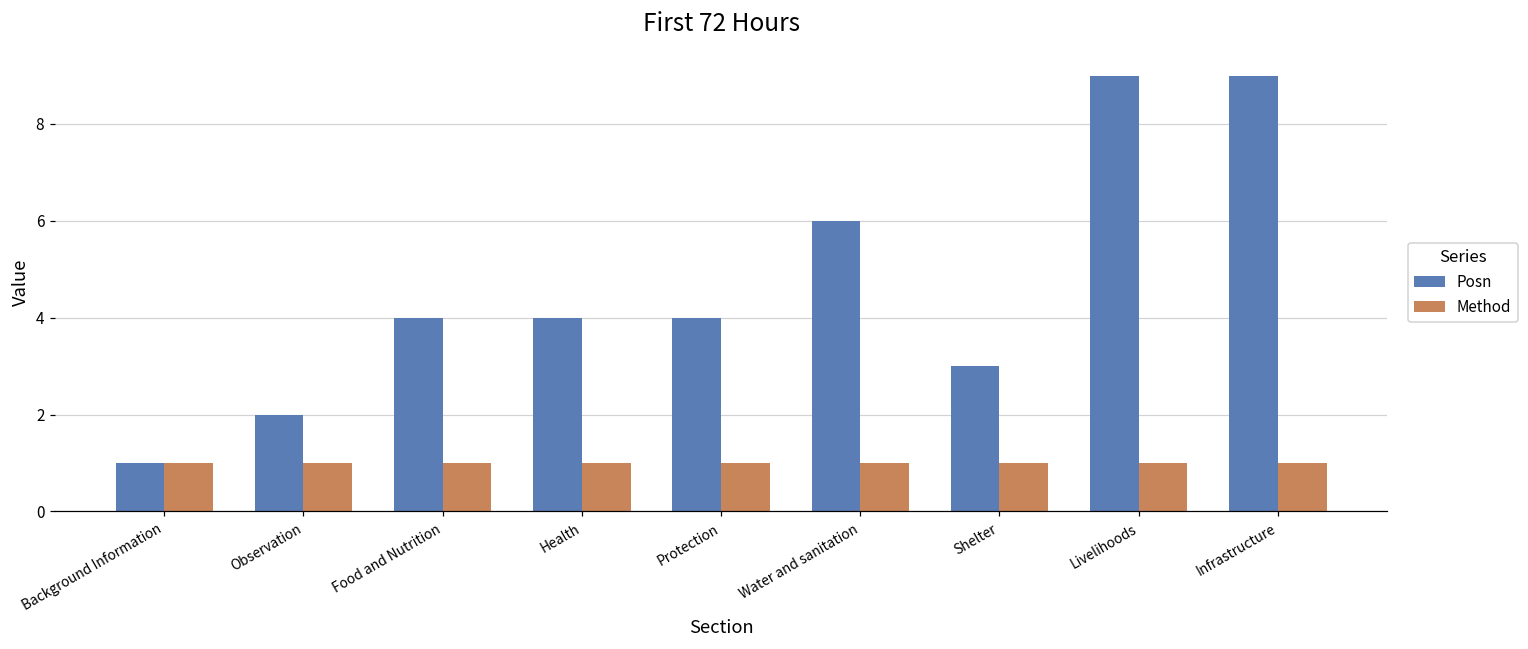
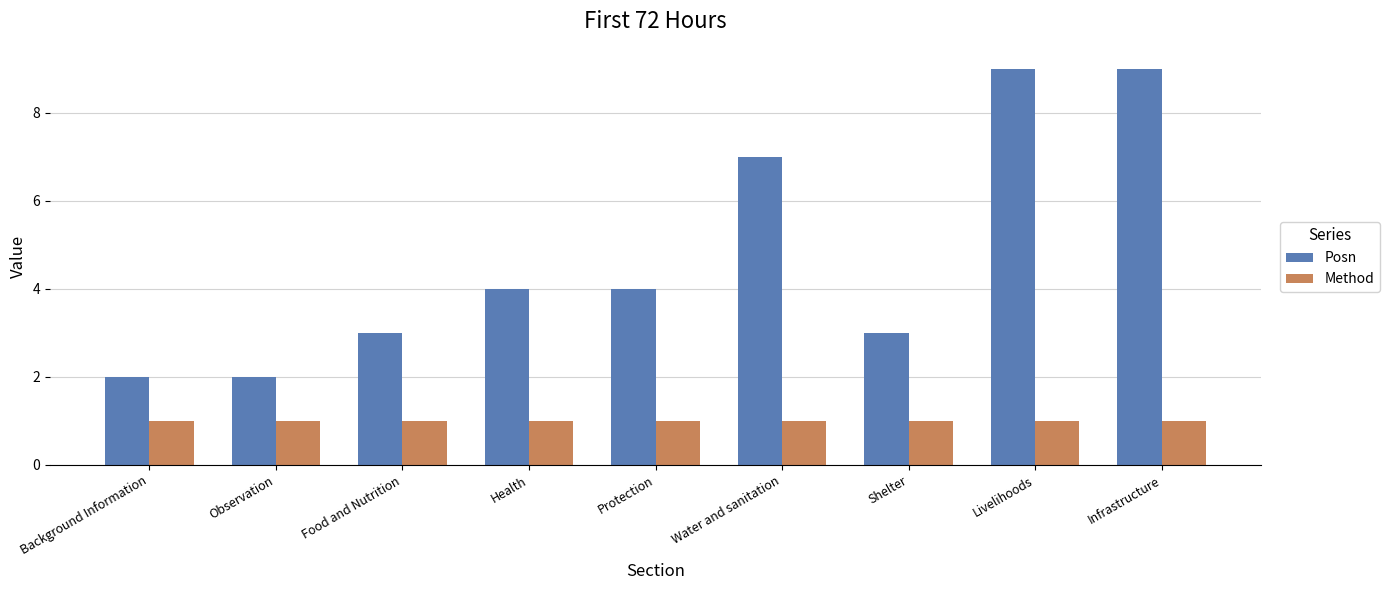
  {
    "Posn": {
-     "Background Information": 1,
+     "Background Information": 2,
      "Observation": 2,
-     "Food and Nutrition": 4,
+     "Food and Nutrition": 3,
      "Health": 4,
      "Protection": 4,
-     "Water and sanitation": 6,
+     "Water and sanitation": 7,
      "Shelter": 3,
      "Livelihoods": 9,
      "Infrastructure": 9
    },
    "Method": {
      "Background Information": 1,
      "Observation": 1,
      "Food and Nutrition": 1,
      "Health": 1,
      "Protection": 1,
      "Water and sanitation": 1,
      "Shelter": 1,
      "Livelihoods": 1,
      "Infrastructure": 1
    }
  }
